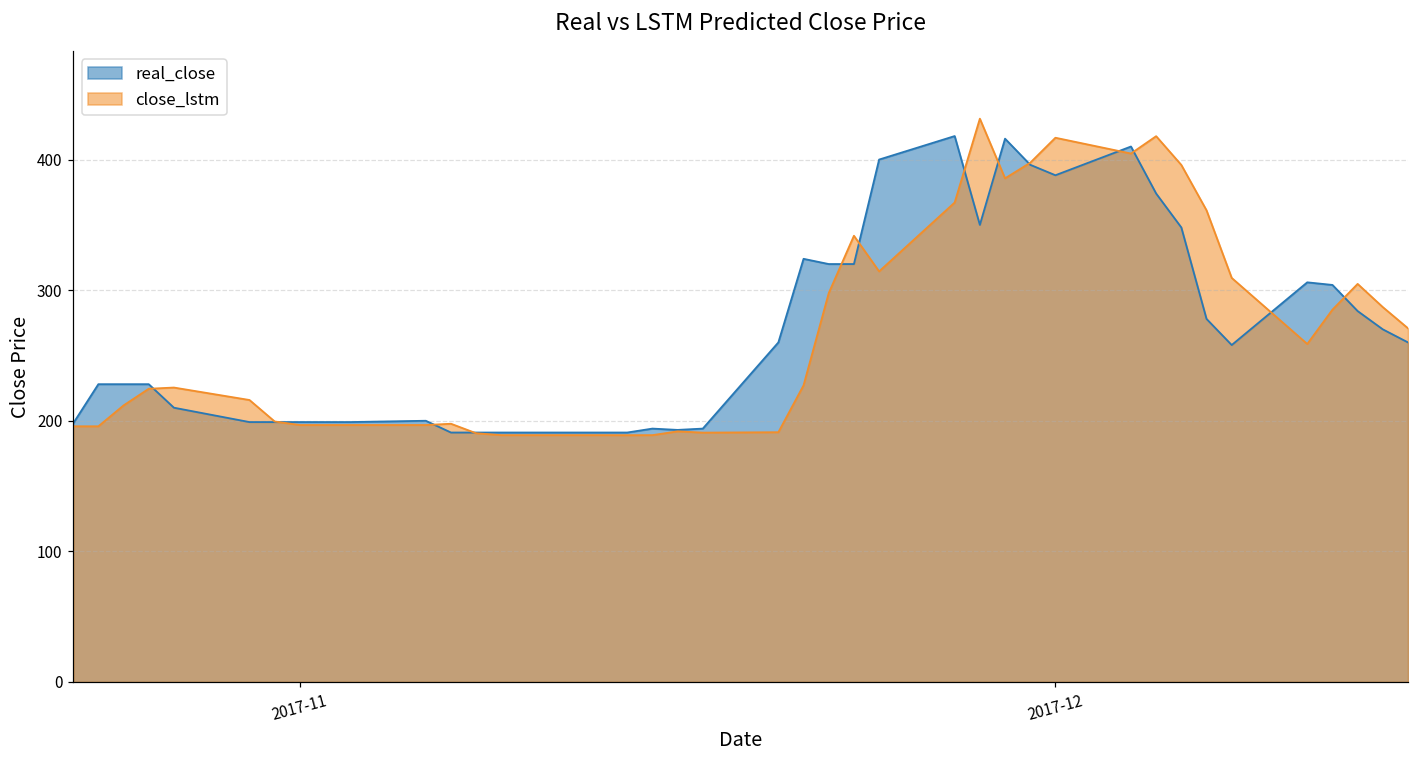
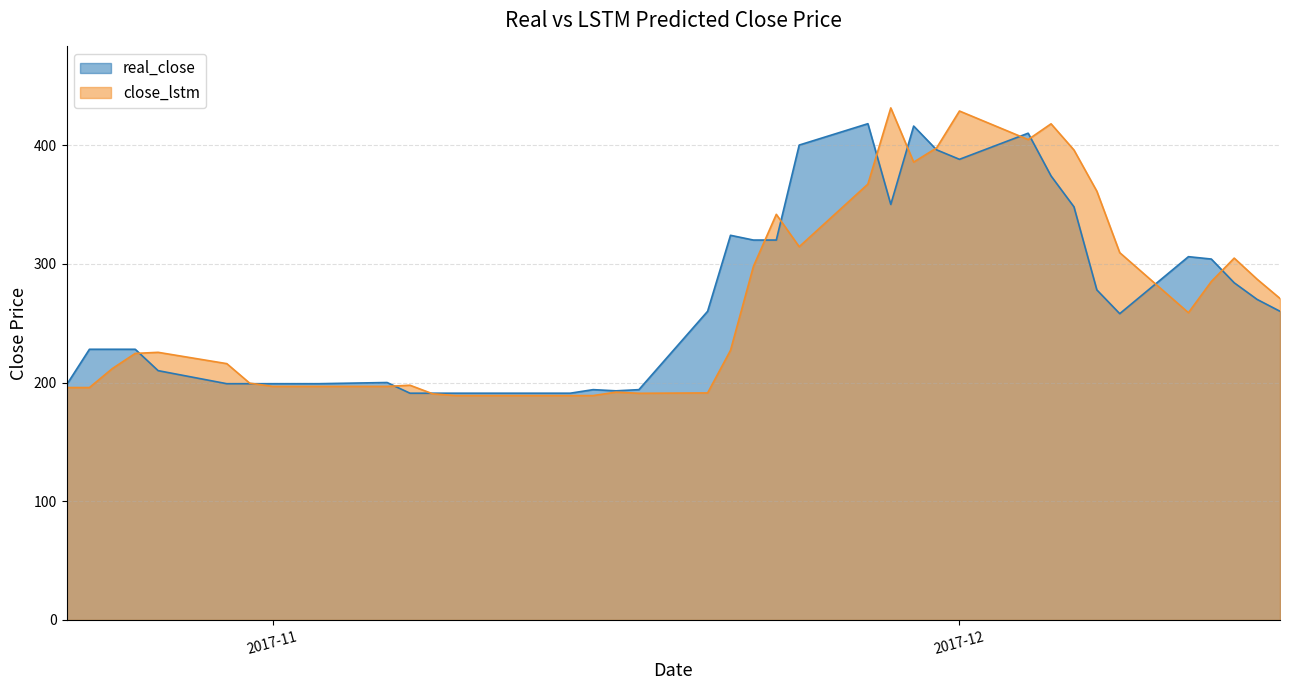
  {
    "real_close": {
      "2017-11": 199,
      "2017-12": 388
    },
    "close_lstm": {
      "2017-11": 197,
-     "2017-12": 417
+     "2017-12": 429
    }
  }
